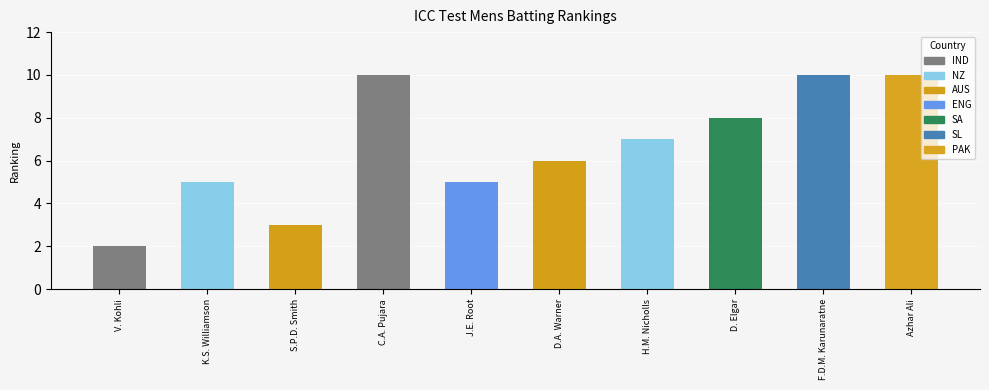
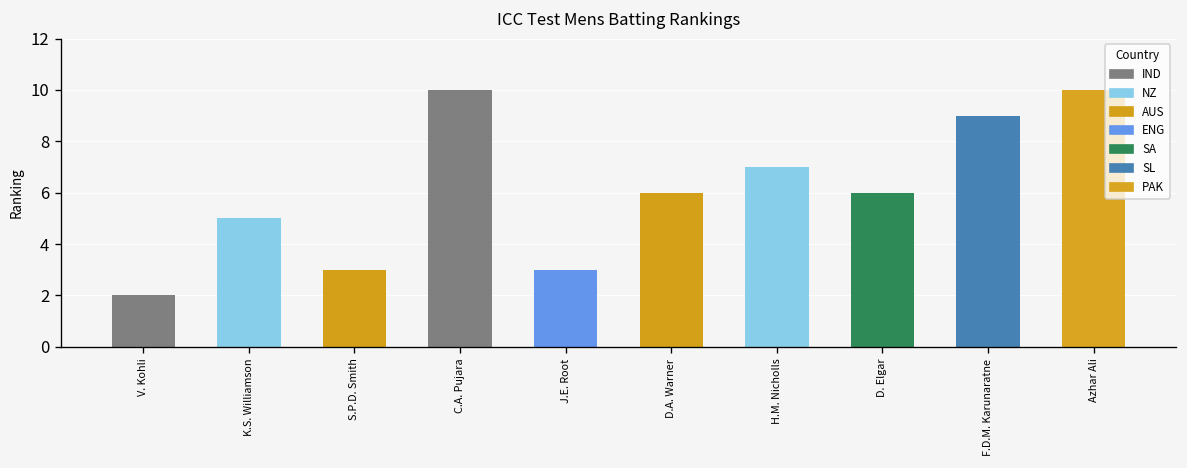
  {
    "V. Kohli": 2,
    "K.S. Williamson": 5,
    "S.P.D. Smith": 3,
    "C.A. Pujara": 10,
-   "J.E. Root": 5,
+   "J.E. Root": 3,
    "D.A. Warner": 6,
    "H.M. Nicholls": 7,
-   "D. Elgar": 8,
-   "F.D.M. Karunaratne": 10,
+   "D. Elgar": 6,
+   "F.D.M. Karunaratne": 9,
    "Azhar Ali": 10
  }
